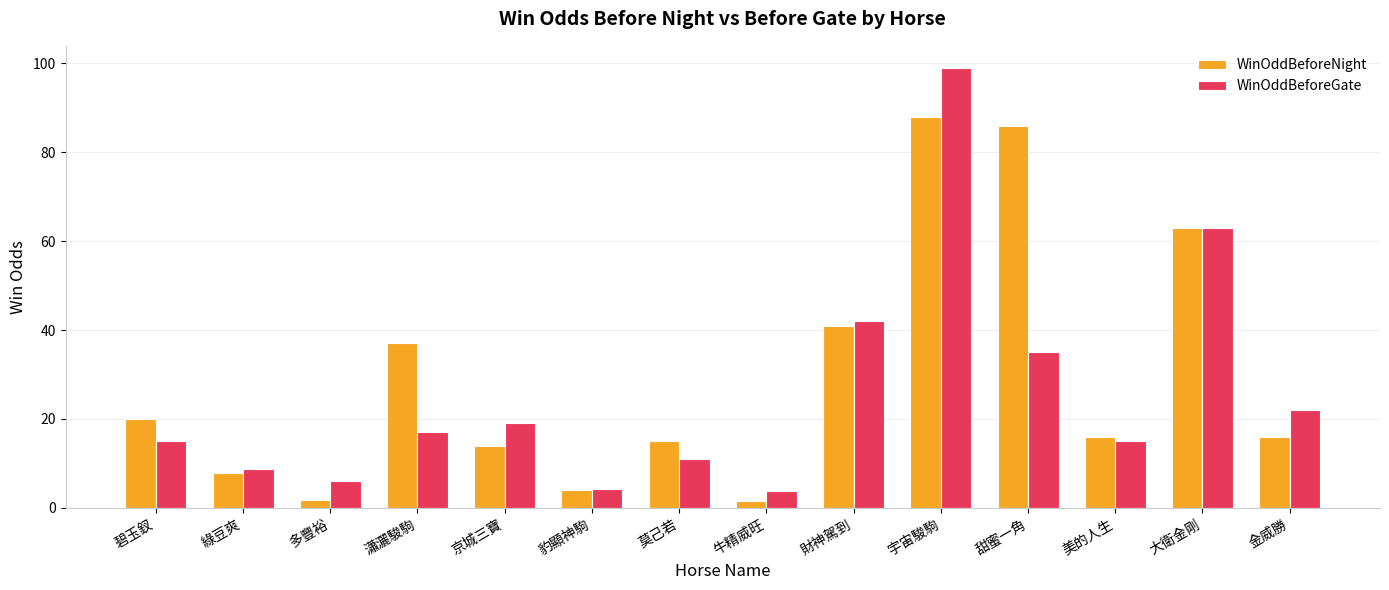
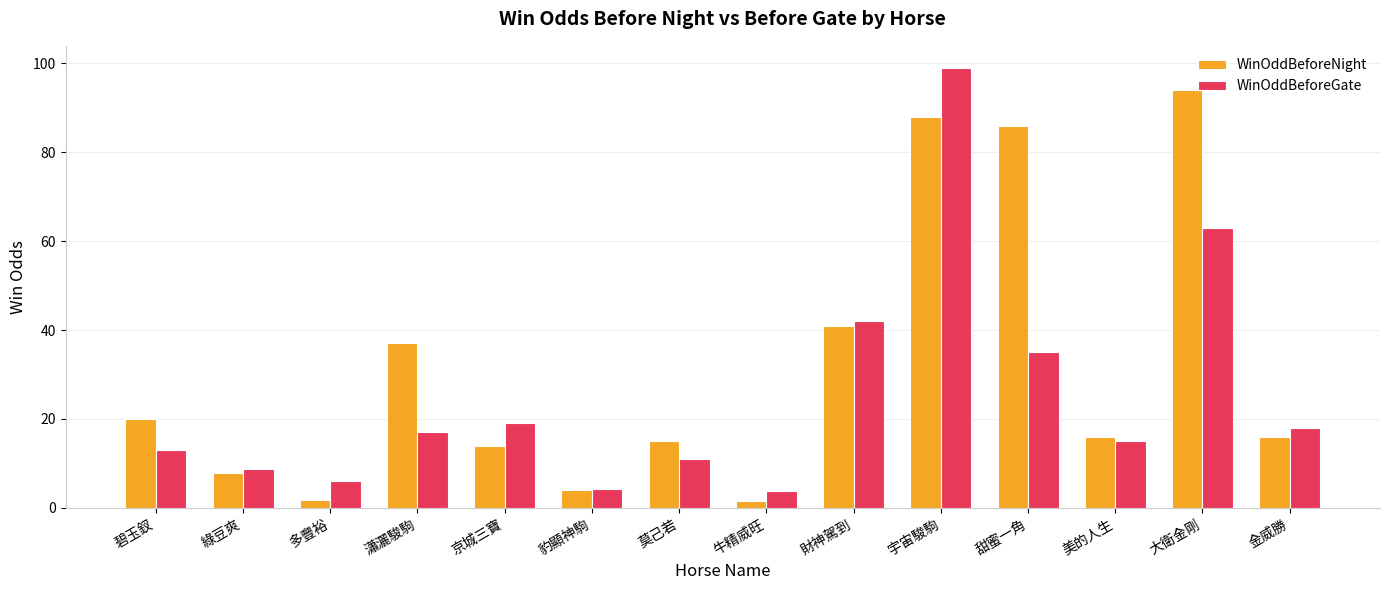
  {
    "WinOddBeforeNight": {
      "碧玉釵": 20,
      "綠豆爽": 8,
      "多豐裕": 2,
      "瀟灑駿駒": 37,
      "京城三寶": 14,
      "豹顯神駒": 4,
      "莫己若": 15,
      "牛精威旺": 2,
      "財神駕到": 41,
      "宇宙駿駒": 88,
      "甜蜜一角": 86,
      "美的人生": 16,
-     "大衛金剛": 63,
+     "大衛金剛": 94,
      "金威勝": 16
    },
    "WinOddBeforeGate": {
-     "碧玉釵": 15,
+     "碧玉釵": 13,
      "綠豆爽": 9,
      "多豐裕": 6,
      "瀟灑駿駒": 17,
      "京城三寶": 19,
      "豹顯神駒": 4,
      "莫己若": 11,
      "牛精威旺": 4,
      "財神駕到": 42,
      "宇宙駿駒": 99,
      "甜蜜一角": 35,
      "美的人生": 15,
      "大衛金剛": 63,
-     "金威勝": 22
+     "金威勝": 18
    }
  }
